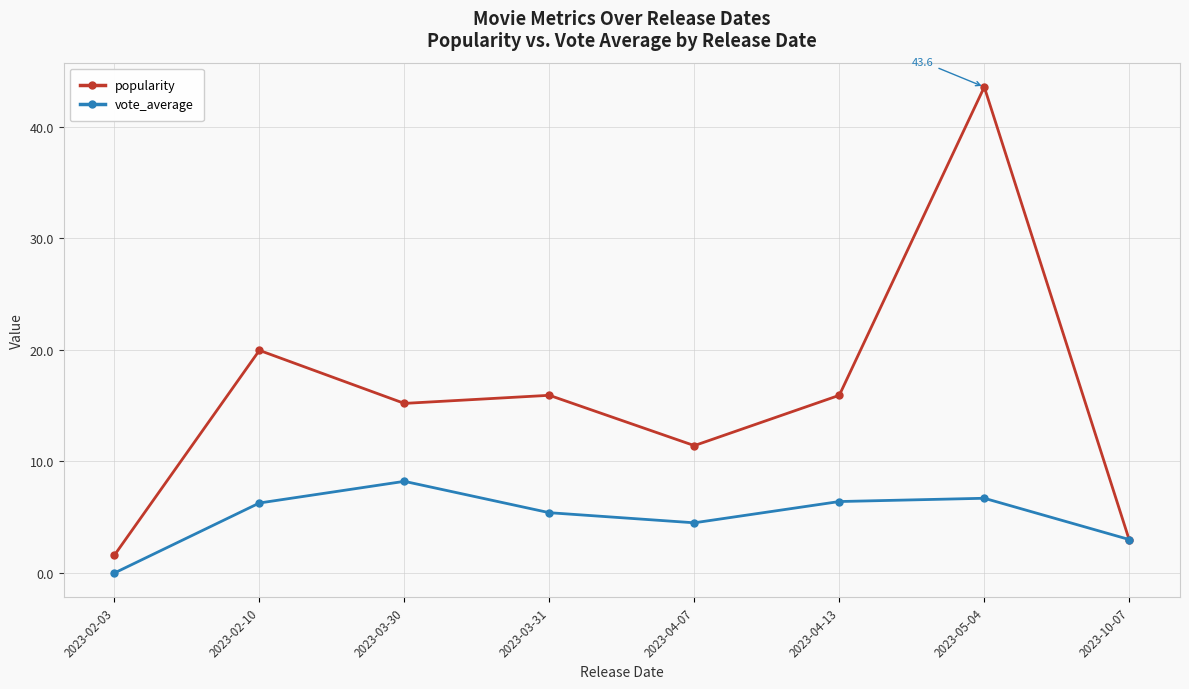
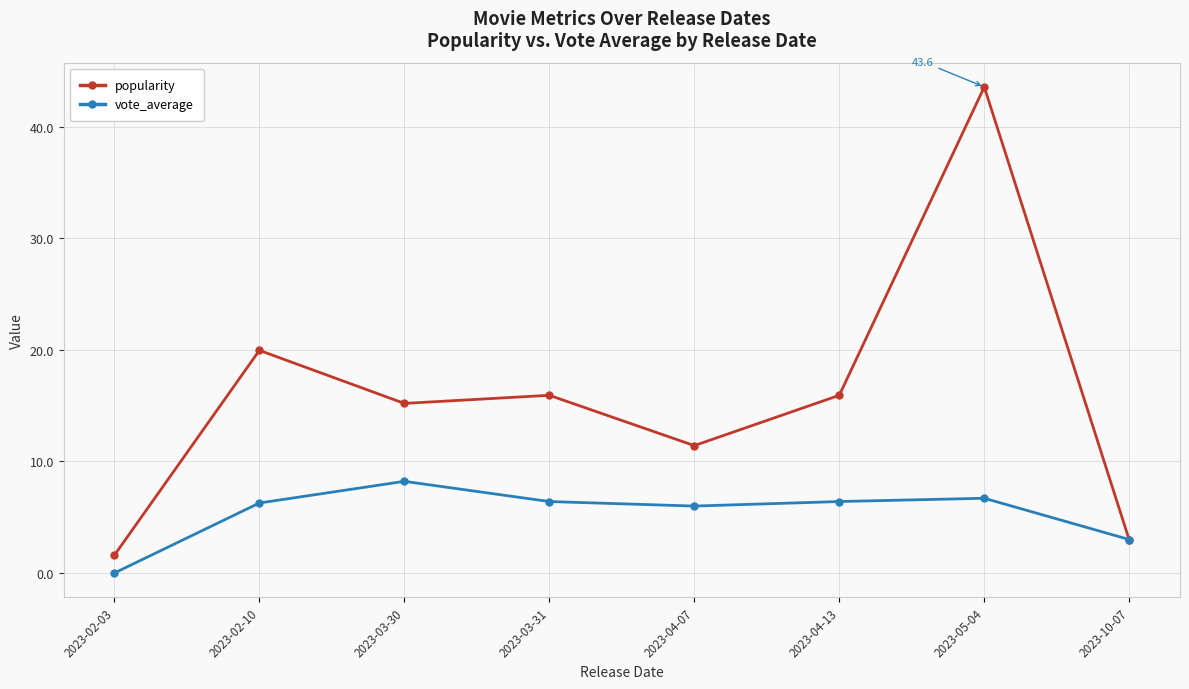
  {
    "popularity": {
      "2023-05-04": 43.6
    },
    "vote_average": {
      "2023-02-03": 0.0,
      "2023-02-10": 6.3,
      "2023-03-30": 8.2,
-     "2023-03-31": 5.4,
-     "2023-04-07": 4.5,
+     "2023-03-31": 6.4,
+     "2023-04-07": 6.0,
      "2023-04-13": 6.4,
      "2023-05-04": 6.7
    }
  }
